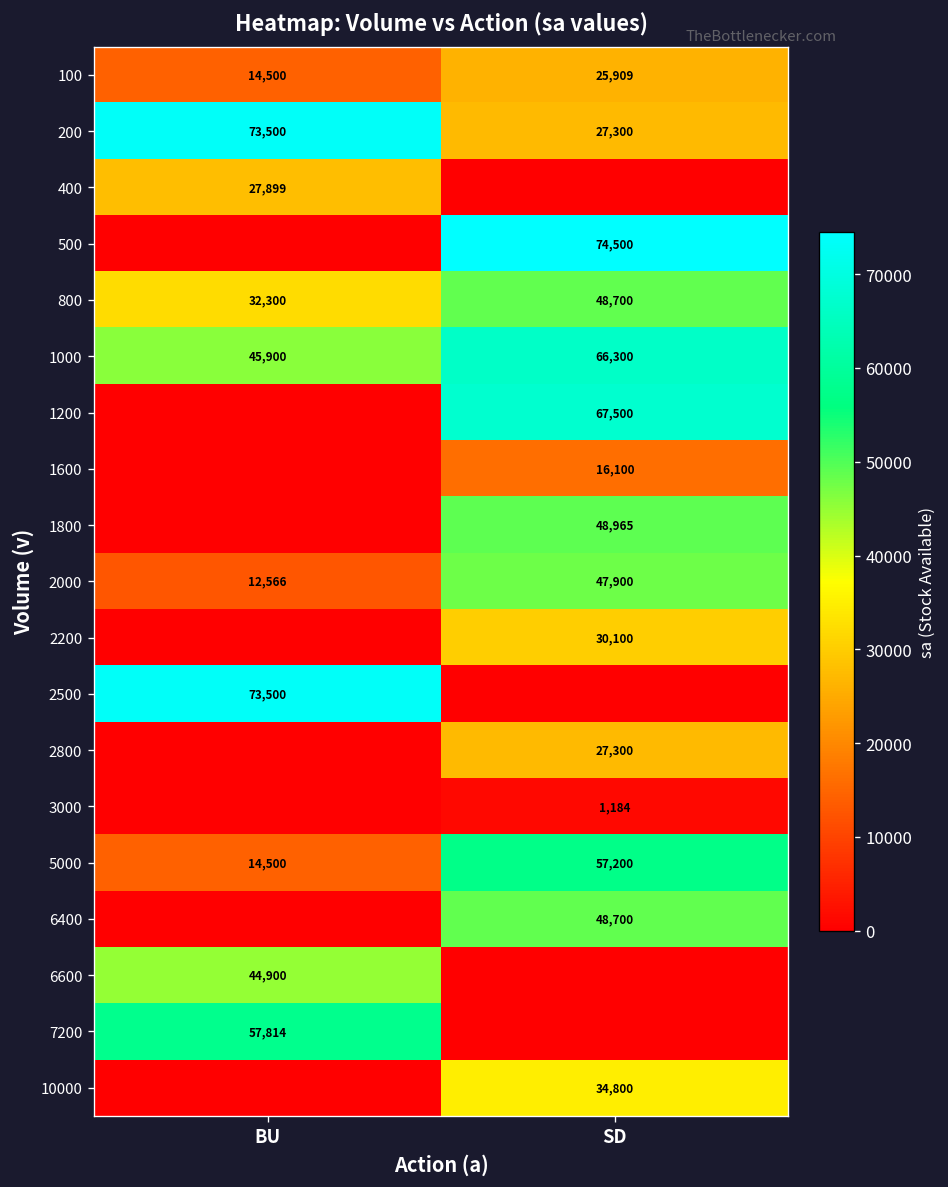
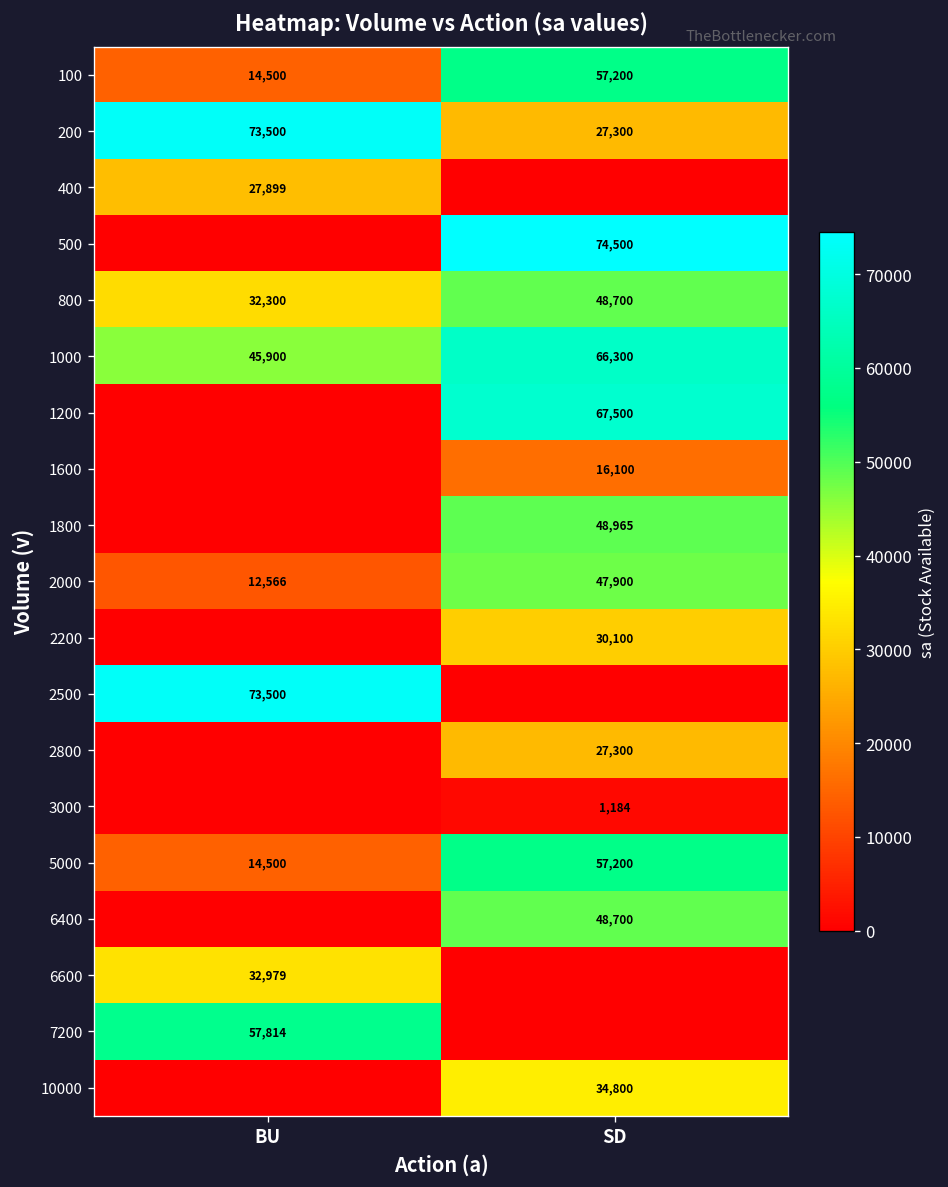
  {
    "100": {
      "BU": "14,500",
-     "SD": "25,909"
+     "SD": "57,200"
    },
    "200": {
      "BU": "73,500",
      "SD": "27,300"
    },
    "400": {
      "BU": "27,899"
    },
    "500": {
      "SD": "74,500"
    },
    "800": {
      "BU": "32,300",
      "SD": "48,700"
    },
    "1000": {
      "BU": "45,900",
      "SD": "66,300"
    },
    "1200": {
      "SD": "67,500"
    },
    "1600": {
      "SD": "16,100"
    },
    "1800": {
      "SD": "48,965"
    },
    "2000": {
      "BU": "12,566",
      "SD": "47,900"
    },
    "2200": {
      "SD": "30,100"
    },
    "2500": {
      "BU": "73,500"
    },
    "2800": {
      "SD": "27,300"
    },
    "3000": {
      "SD": "1,184"
    },
    "5000": {
      "BU": "14,500",
      "SD": "57,200"
    },
    "6400": {
      "SD": "48,700"
    },
    "6600": {
-     "BU": "44,900"
+     "BU": "32,979"
    },
    "7200": {
      "BU": "57,814"
    },
    "10000": {
      "SD": "34,800"
    }
  }
